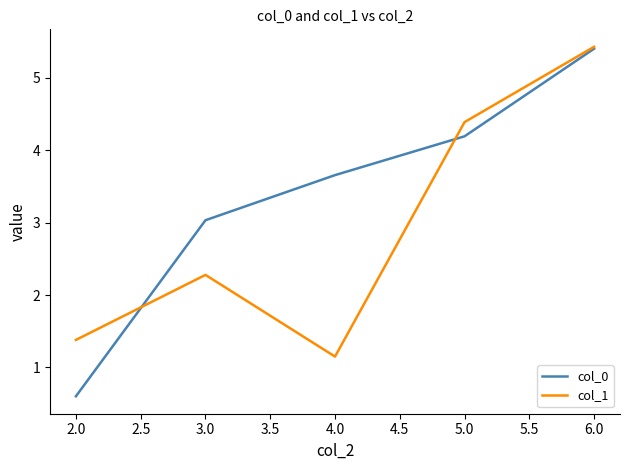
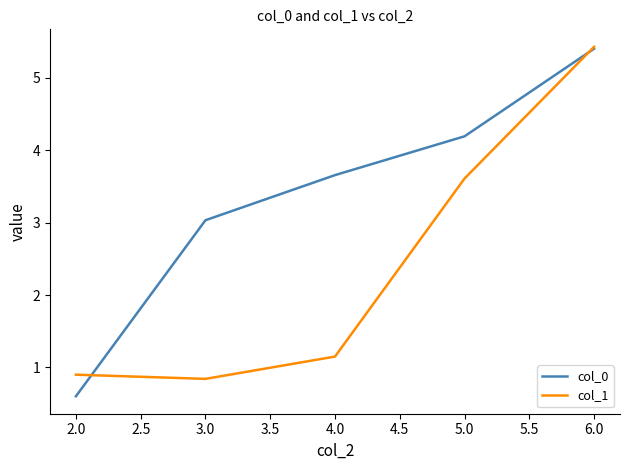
  {
    "col_0": {
      "2.0": 0.6,
      "3.0": 3.0,
      "4.0": 3.7,
      "5.0": 4.2
    },
    "col_1": {
-     "2.0": 1.4,
-     "3.0": 2.3,
+     "2.0": 0.9,
+     "3.0": 0.8,
      "4.0": 1.2,
-     "5.0": 4.4
+     "5.0": 3.6
    }
  }
